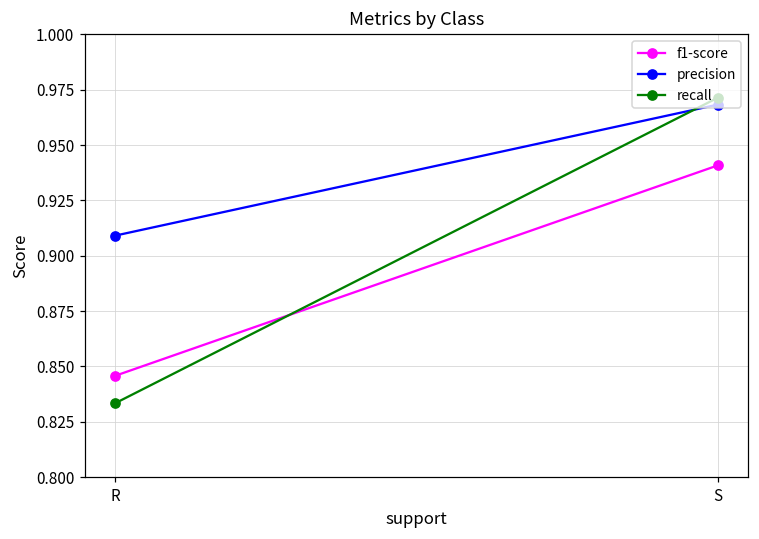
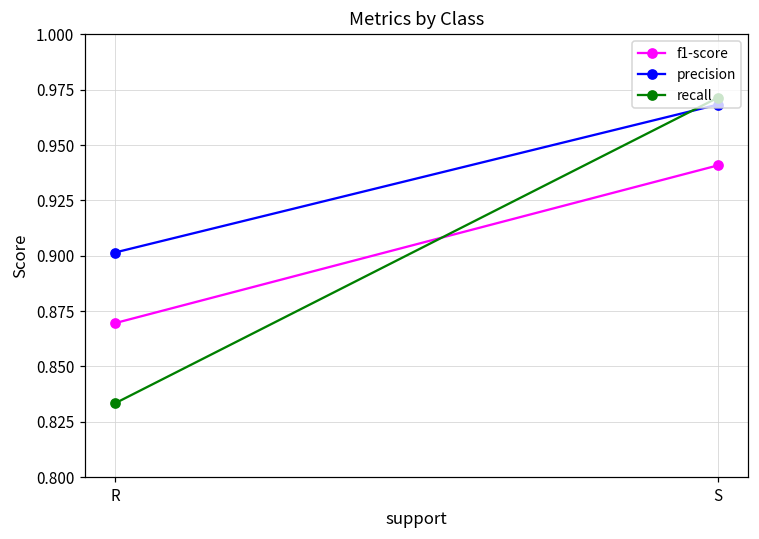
  {
    "f1-score": {
-     "R": 0.846,
+     "R": 0.870,
      "S": 0.941
    },
    "precision": {
-     "R": 0.909
+     "R": 0.901
    },
    "recall": {
      "R": 0.833
    }
  }
